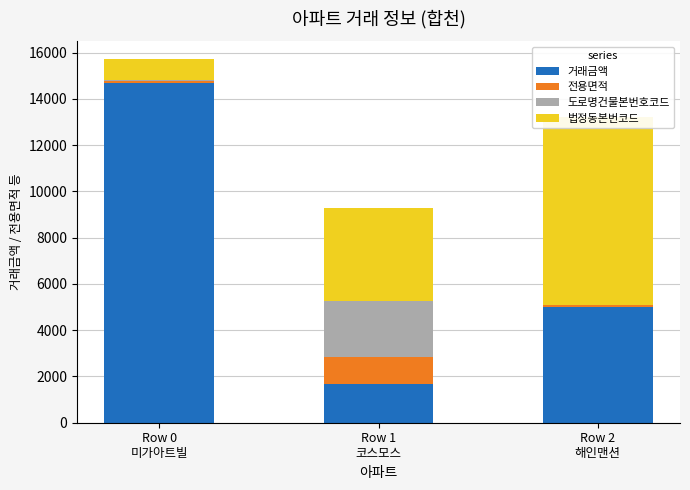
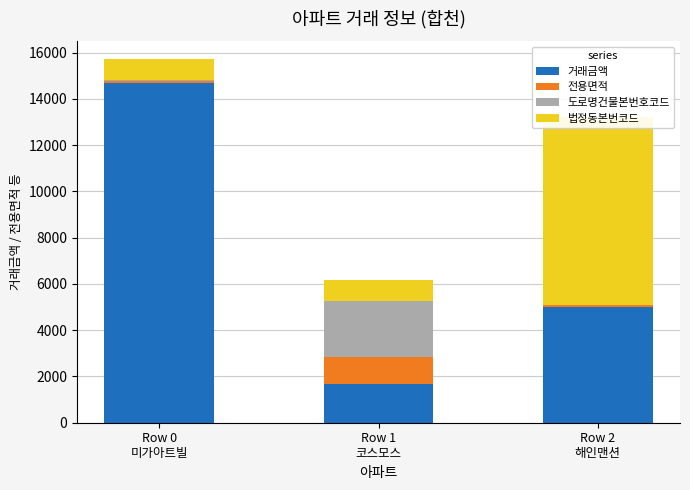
  {
    "거래금액": {
      "Row 0 미가아트빌": 14700,
      "Row 1 코스모스": 1700,
      "Row 2 해인맨션": 5000
    },
    "전용면적": {
      "Row 1 코스모스": 1200
    },
    "도로명건물본번호코드": {
      "Row 1 코스모스": 2400
    },
    "법정동본번코드": {
      "Row 0 미가아트빌": 900,
-     "Row 1 코스모스": 4000
+     "Row 1 코스모스": 900
    }
  }
